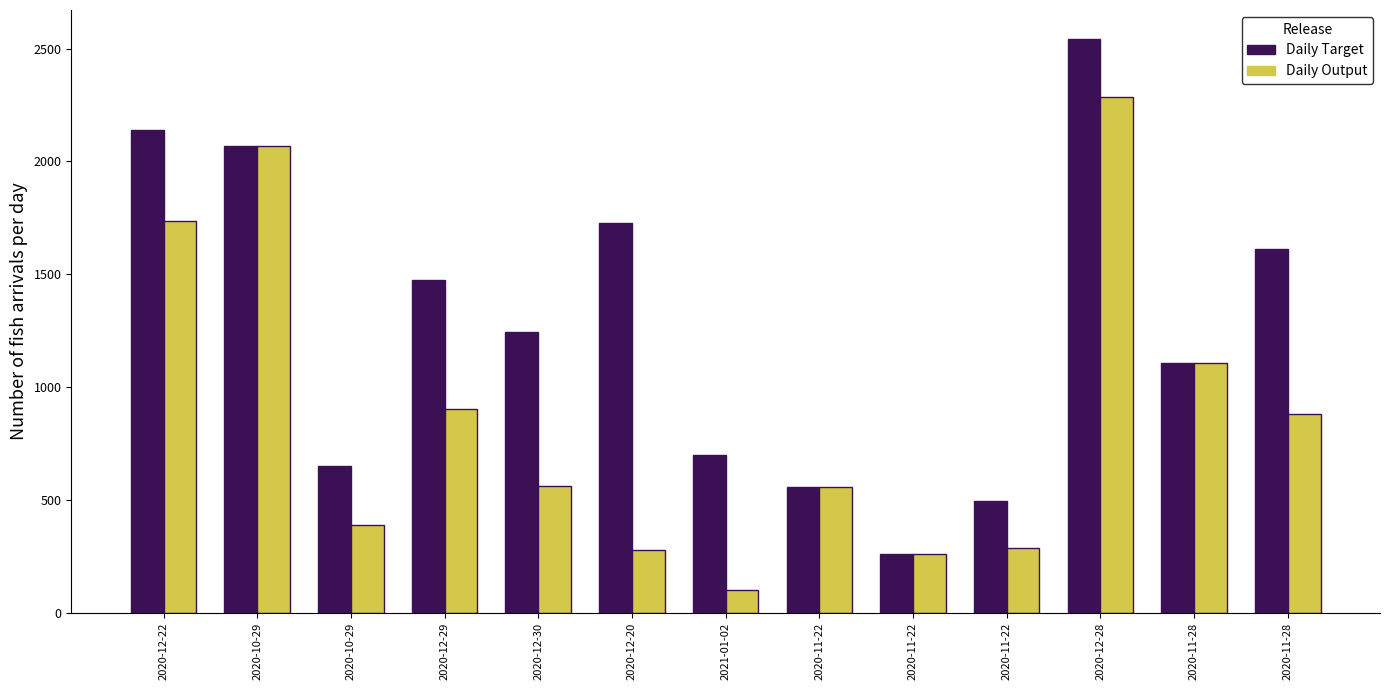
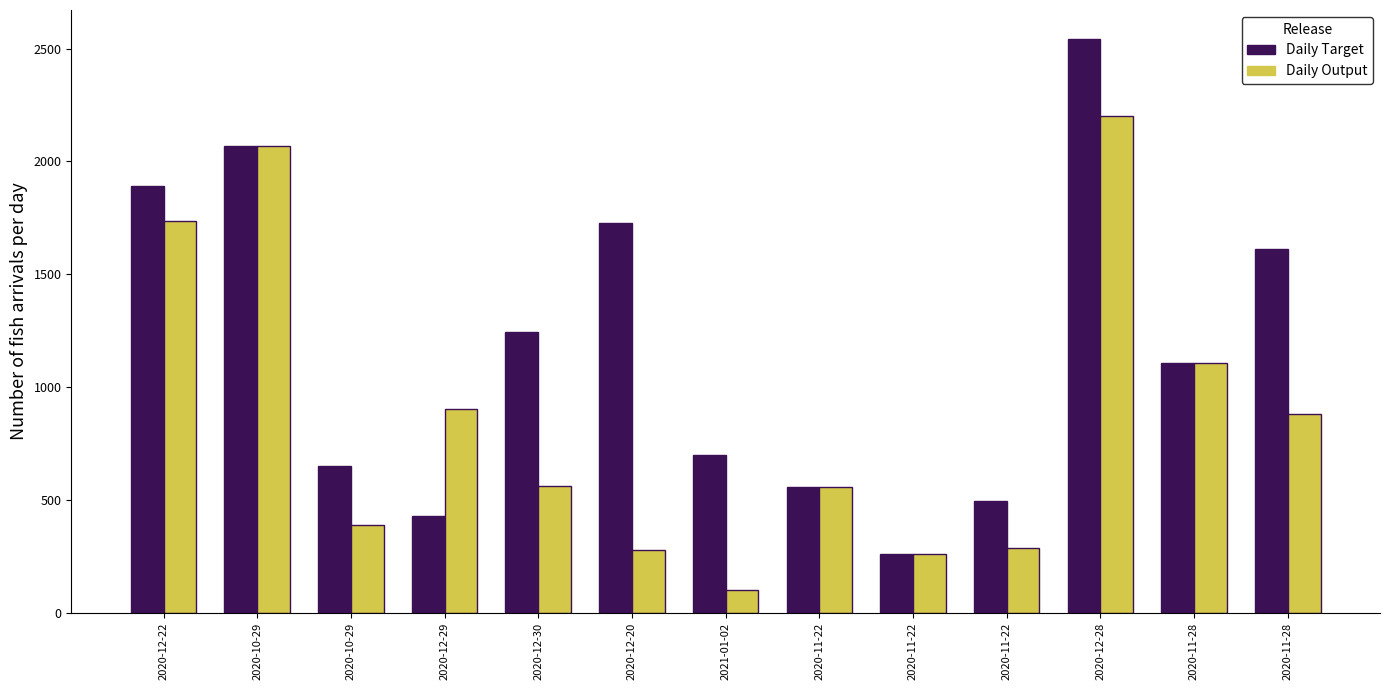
  {
    "Daily Target": {
-     "2020-12-22": 2140,
-     "2020-12-29": 1470,
+     "2020-12-22": 1890,
+     "2020-12-29": 430,
      "2020-12-30": 1240,
      "2020-12-20": 1730,
      "2021-01-02": 700,
      "2020-12-28": 2540
    },
    "Daily Output": {
      "2020-12-22": 1740,
      "2020-12-29": 900,
      "2020-12-30": 560,
      "2020-12-20": 280,
      "2021-01-02": 100,
-     "2020-12-28": 2290
+     "2020-12-28": 2200
    }
  }
